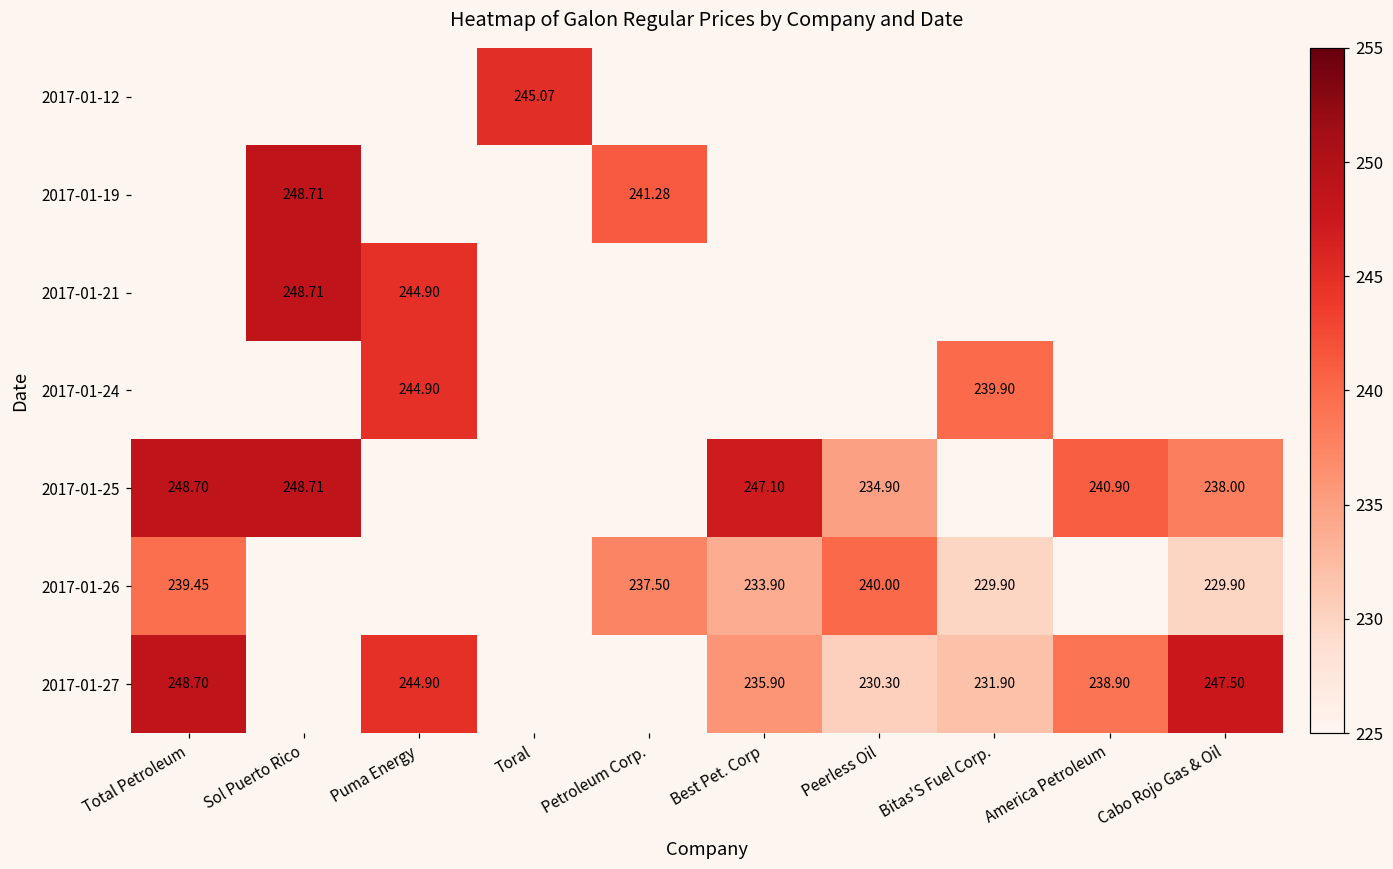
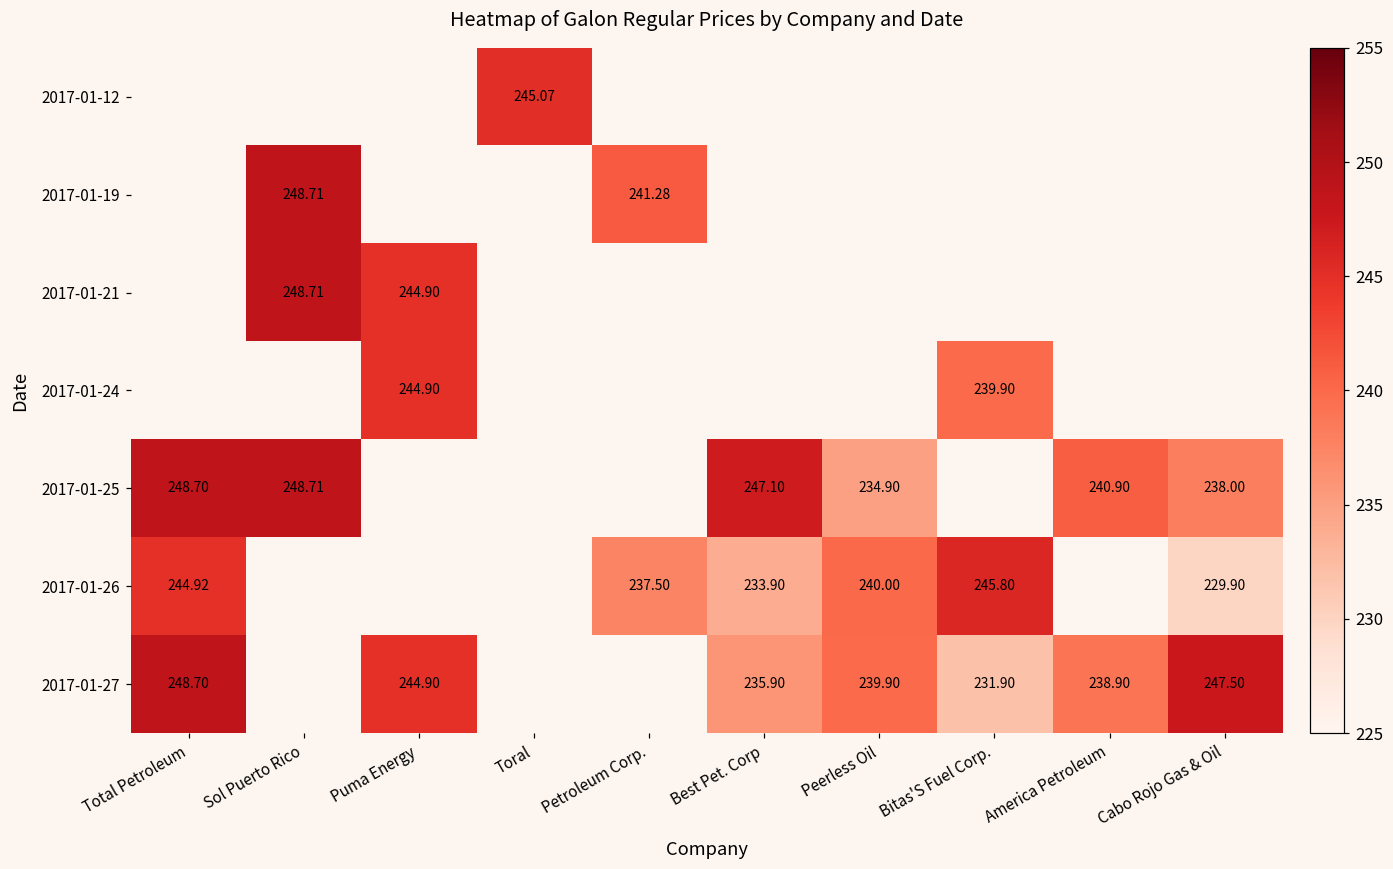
  {
    "2017-01-12": {
      "Toral": 245.07
    },
    "2017-01-19": {
      "Sol Puerto Rico": 248.71,
      "Petroleum Corp.": 241.28
    },
    "2017-01-21": {
      "Sol Puerto Rico": 248.71,
      "Puma Energy": 244.90
    },
    "2017-01-24": {
      "Puma Energy": 244.90,
      "Bitas'S Fuel Corp.": 239.90
    },
    "2017-01-25": {
      "Total Petroleum": 248.70,
      "Sol Puerto Rico": 248.71,
      "Best Pet. Corp": 247.10,
      "Peerless Oil": 234.90,
      "America Petroleum": 240.90,
      "Cabo Rojo Gas & Oil": 238.00
    },
    "2017-01-26": {
-     "Total Petroleum": 239.45,
+     "Total Petroleum": 244.92,
      "Petroleum Corp.": 237.50,
      "Best Pet. Corp": 233.90,
      "Peerless Oil": 240.00,
-     "Bitas'S Fuel Corp.": 229.90,
+     "Bitas'S Fuel Corp.": 245.80,
      "Cabo Rojo Gas & Oil": 229.90
    },
    "2017-01-27": {
      "Total Petroleum": 248.70,
      "Puma Energy": 244.90,
      "Best Pet. Corp": 235.90,
-     "Peerless Oil": 230.30,
+     "Peerless Oil": 239.90,
      "Bitas'S Fuel Corp.": 231.90,
      "America Petroleum": 238.90,
      "Cabo Rojo Gas & Oil": 247.50
    }
  }
